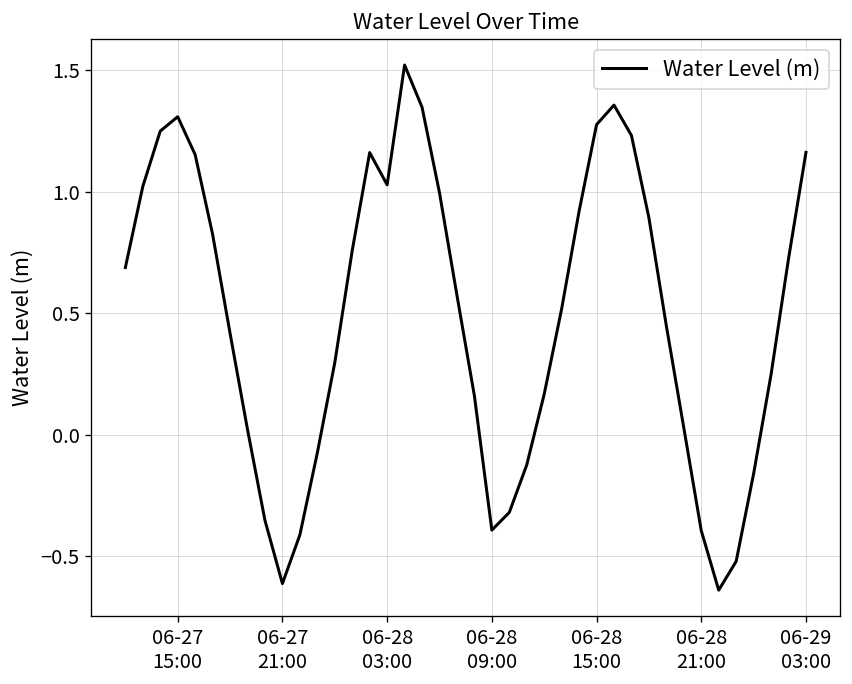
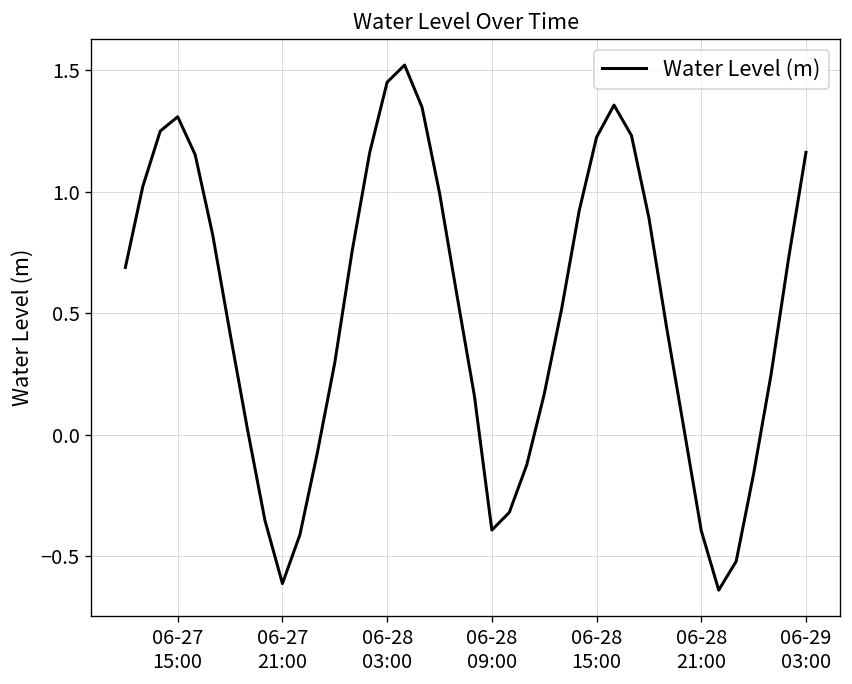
  {
    "06-27 15:00": 1.31,
    "06-27 21:00": -0.61,
-   "06-28 03:00": 1.03,
+   "06-28 03:00": 1.45,
    "06-28 09:00": -0.39,
-   "06-28 15:00": 1.28,
+   "06-28 15:00": 1.22,
    "06-28 21:00": -0.39,
    "06-29 03:00": 1.16
  }
